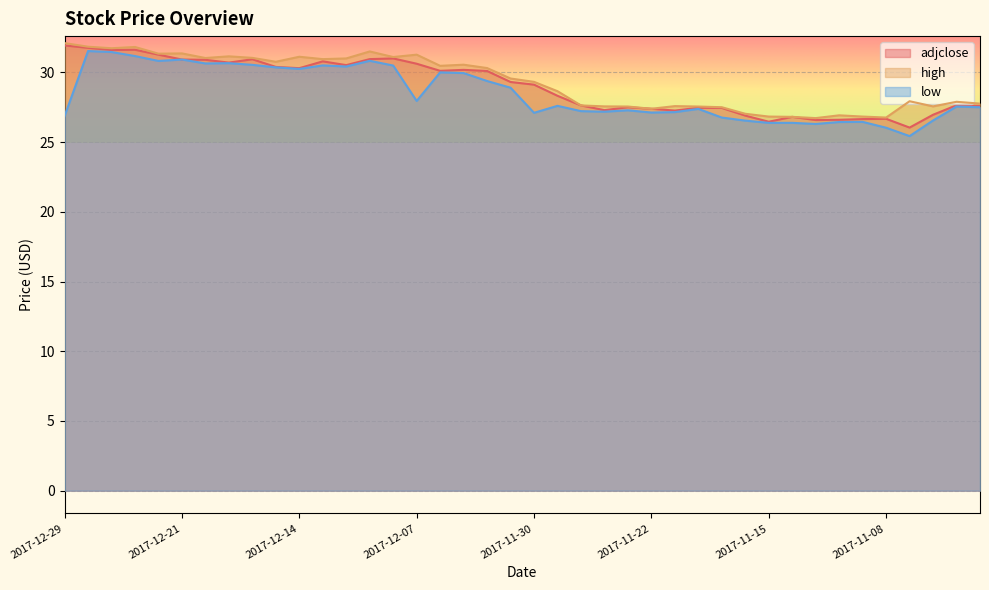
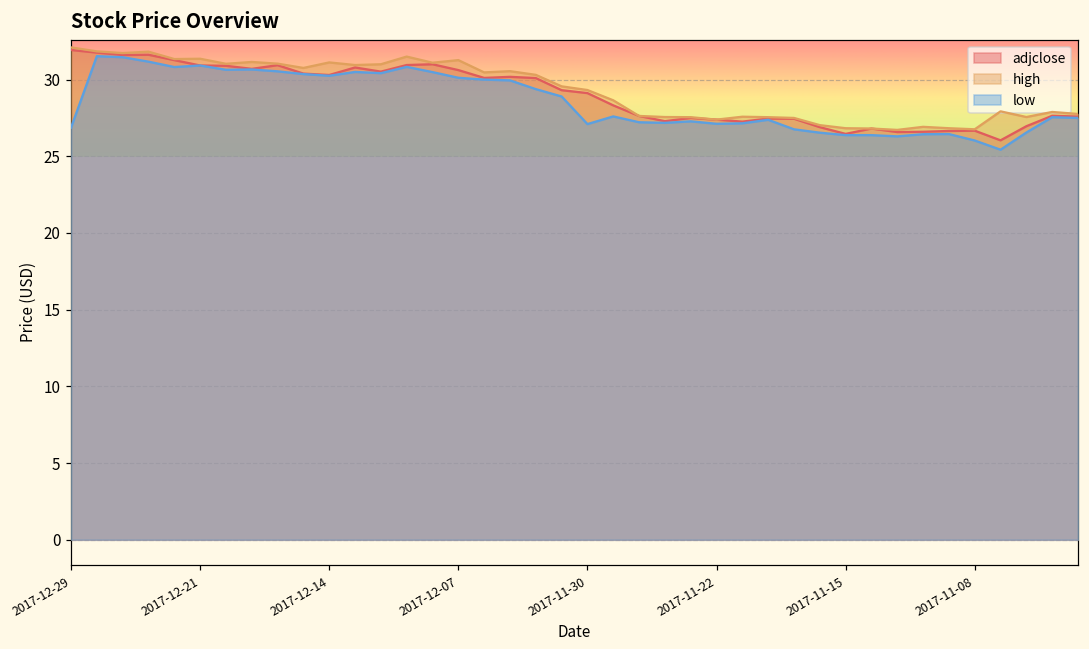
  {
    "low": {
      "2017-12-29": 26.9,
-     "2017-12-07": 28.0,
+     "2017-12-07": 30.1,
      "2017-11-30": 27.1,
      "2017-11-22": 27.1,
      "2017-11-08": 26.0
    }
  }
